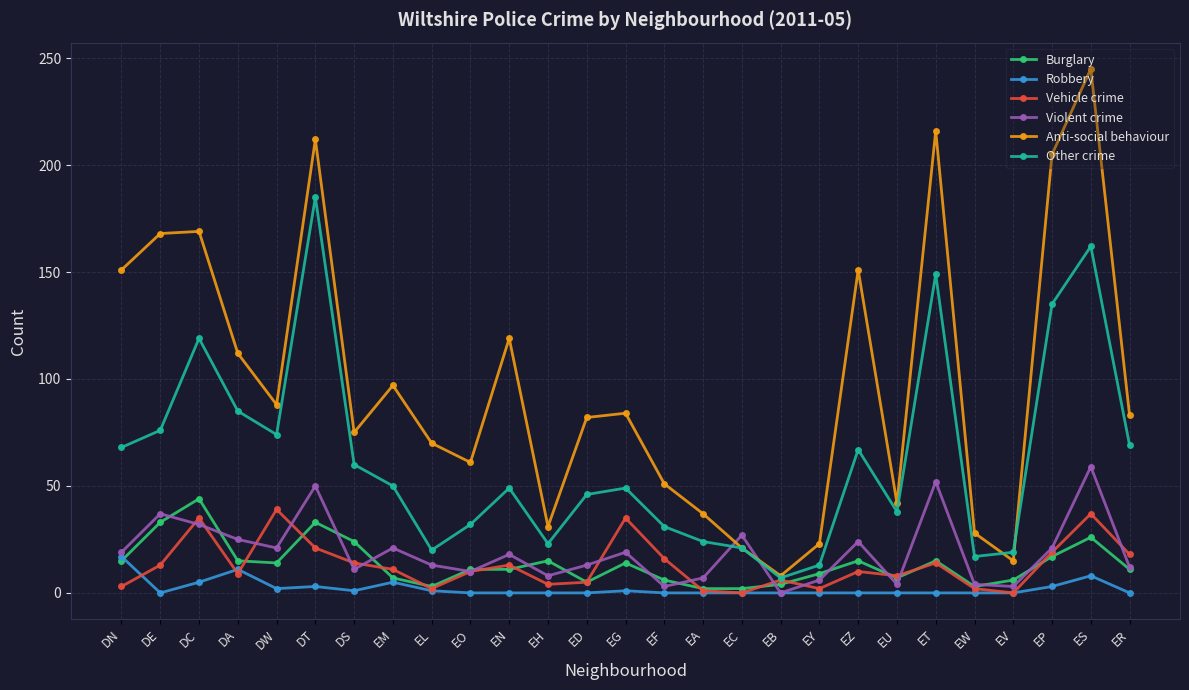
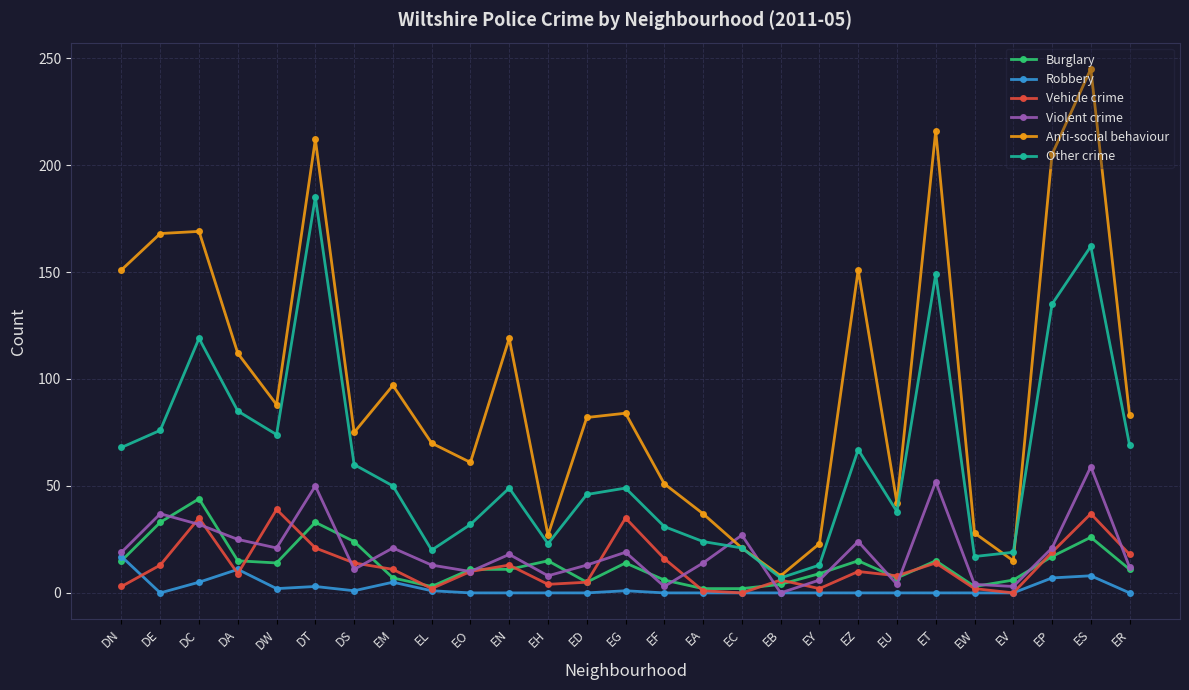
  {
    "Robbery": {
      "DN": 17,
      "DE": 0,
      "DC": 5,
      "DA": 11,
      "DW": 2,
      "DT": 3,
      "DS": 1,
      "EM": 5,
      "EO": 0,
      "EN": 0,
      "EH": 0,
      "ED": 0,
      "EG": 1,
      "EF": 0,
      "EY": 0,
      "EZ": 0,
      "EU": 0,
      "ET": 0,
      "EW": 0,
-     "EP": 3,
+     "EP": 7,
      "ES": 8,
      "ER": 0
    },
    "Vehicle crime": {
      "DN": 3,
      "DE": 13,
      "DC": 35,
      "DA": 9,
      "DW": 39,
      "DT": 21,
      "DS": 14,
      "EM": 11,
      "EN": 13,
      "EH": 4,
      "EG": 35,
      "EF": 16,
      "EY": 2,
      "EZ": 10,
      "EP": 19,
      "ES": 37,
      "ER": 18
    },
    "Violent crime": {
      "DN": 19,
      "DE": 37,
      "DC": 32,
      "DA": 25,
      "DW": 21,
      "DT": 50,
      "DS": 11,
      "EM": 21,
      "EL": 13,
      "EN": 18,
      "EH": 8,
      "ED": 13,
      "EG": 19,
      "EF": 3,
-     "EA": 7,
+     "EA": 14,
      "EC": 27,
      "EY": 6,
      "EZ": 24,
      "EU": 4,
      "ET": 52,
      "EV": 3,
      "EP": 21,
      "ES": 59
    },
    "Anti-social behaviour": {
      "DN": 151,
      "DE": 168,
      "DC": 169,
      "DA": 112,
      "DW": 88,
      "DT": 212,
      "DS": 75,
      "EM": 97,
      "EL": 70,
      "EO": 61,
      "EN": 119,
-     "EH": 31,
+     "EH": 27,
      "ED": 82,
      "EG": 84,
      "EF": 51,
      "EA": 37,
      "EY": 23,
      "EZ": 151,
      "EU": 42,
      "ET": 216,
      "EW": 28,
      "EV": 15,
      "ER": 83
    }
  }
